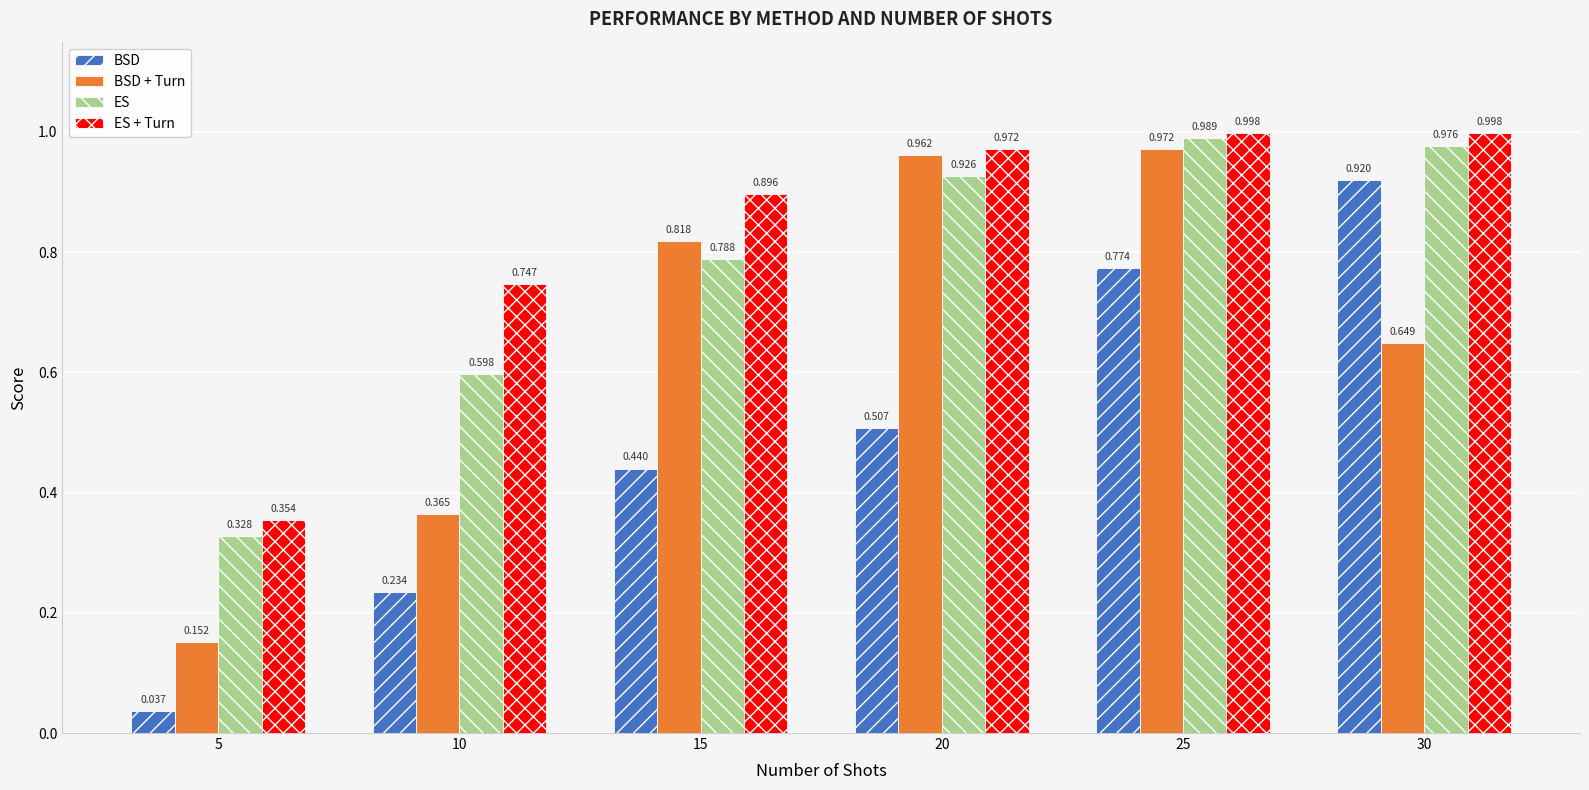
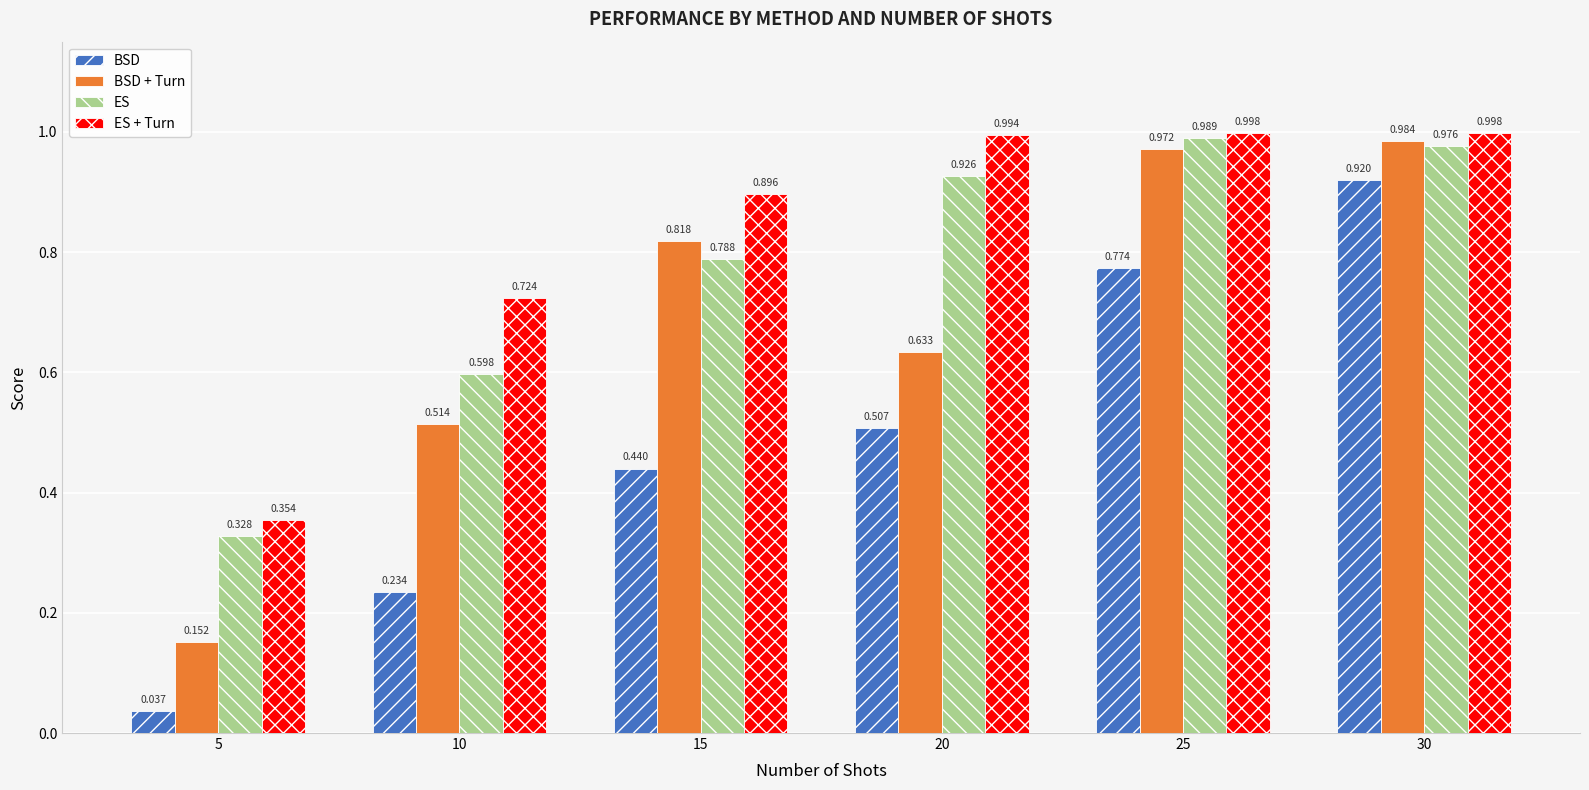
  {
    "BSD": {
      "5": 0.037,
      "10": 0.234,
      "15": 0.440,
      "20": 0.507,
      "25": 0.774,
      "30": 0.920
    },
    "BSD + Turn": {
      "5": 0.152,
-     "10": 0.365,
+     "10": 0.514,
      "15": 0.818,
-     "20": 0.962,
+     "20": 0.633,
      "25": 0.972,
-     "30": 0.649
+     "30": 0.984
    },
    "ES": {
      "5": 0.328,
      "10": 0.598,
      "15": 0.788,
      "20": 0.926,
      "25": 0.989,
      "30": 0.976
    },
    "ES + Turn": {
      "5": 0.354,
-     "10": 0.747,
+     "10": 0.724,
      "15": 0.896,
-     "20": 0.972,
+     "20": 0.994,
      "25": 0.998,
      "30": 0.998
    }
  }
